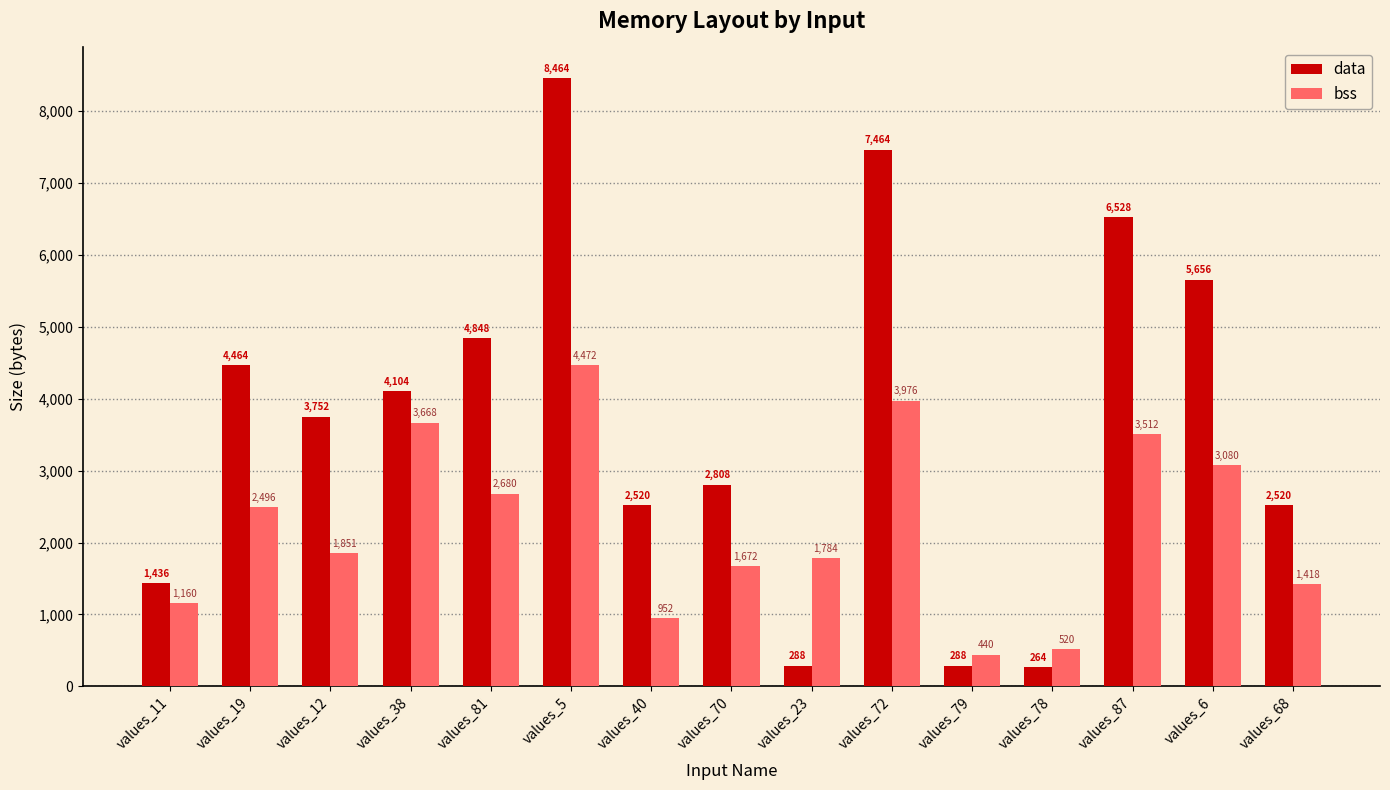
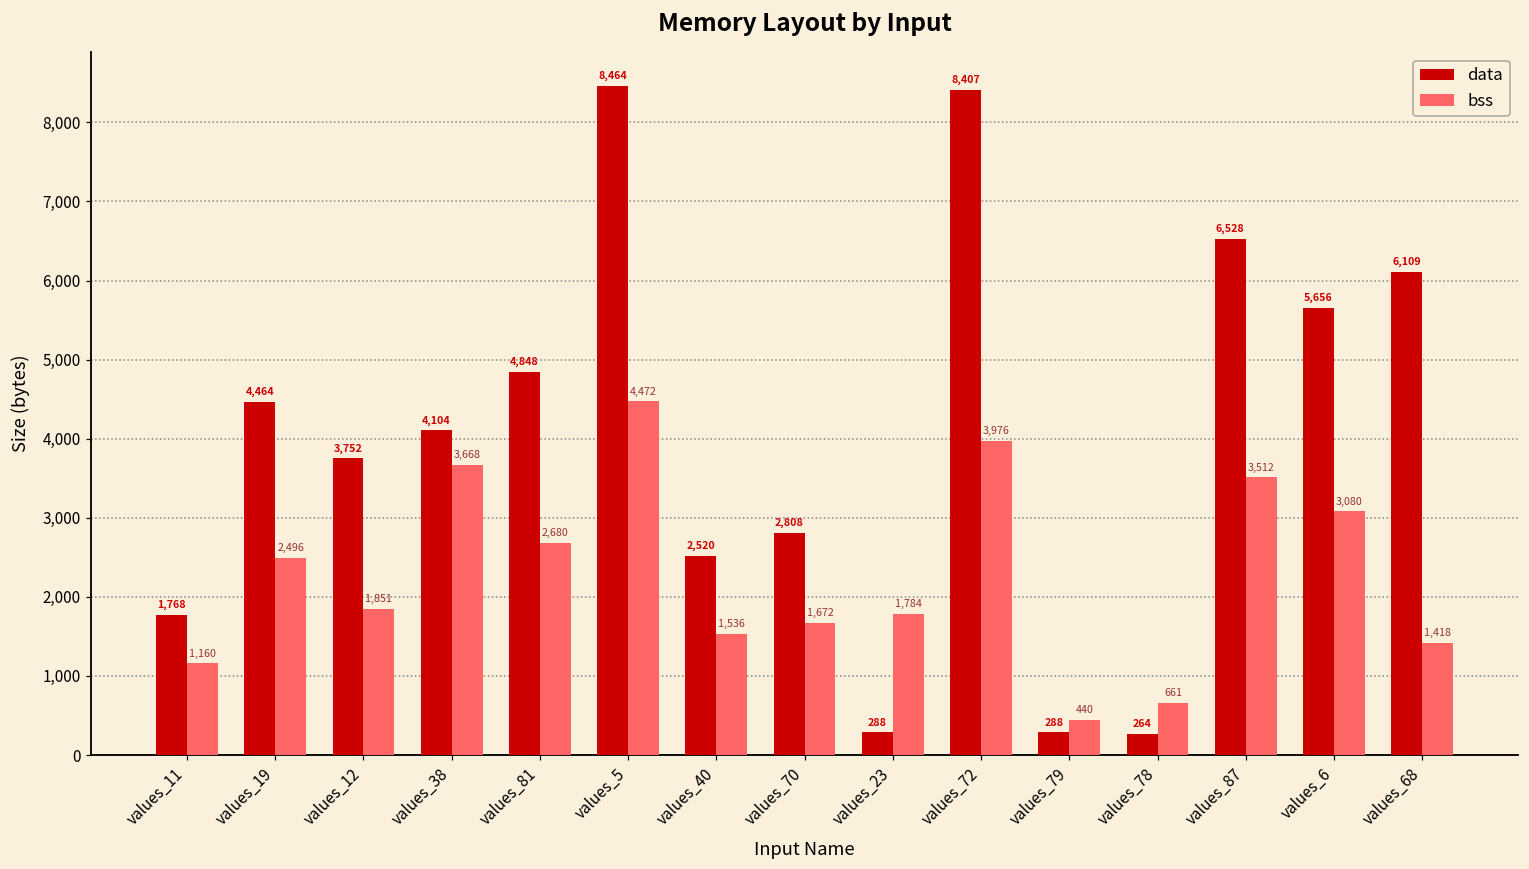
  {
    "data": {
-     "values_11": "1,436",
+     "values_11": "1,768",
      "values_19": "4,464",
      "values_12": "3,752",
      "values_38": "4,104",
      "values_81": "4,848",
      "values_5": "8,464",
      "values_40": "2,520",
      "values_70": "2,808",
      "values_23": "288",
-     "values_72": "7,464",
+     "values_72": "8,407",
      "values_79": "288",
      "values_78": "264",
      "values_87": "6,528",
      "values_6": "5,656",
-     "values_68": "2,520"
+     "values_68": "6,109"
    },
    "bss": {
      "values_11": "1,160",
      "values_19": "2,496",
      "values_12": "1,851",
      "values_38": "3,668",
      "values_81": "2,680",
      "values_5": "4,472",
-     "values_40": "952",
+     "values_40": "1,536",
      "values_70": "1,672",
      "values_23": "1,784",
      "values_72": "3,976",
      "values_79": "440",
-     "values_78": "520",
+     "values_78": "661",
      "values_87": "3,512",
      "values_6": "3,080",
      "values_68": "1,418"
    }
  }
